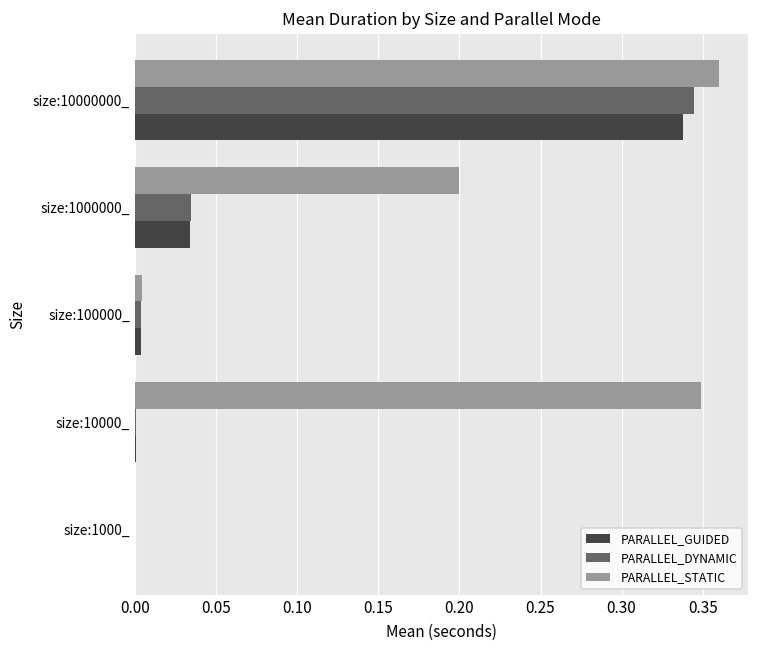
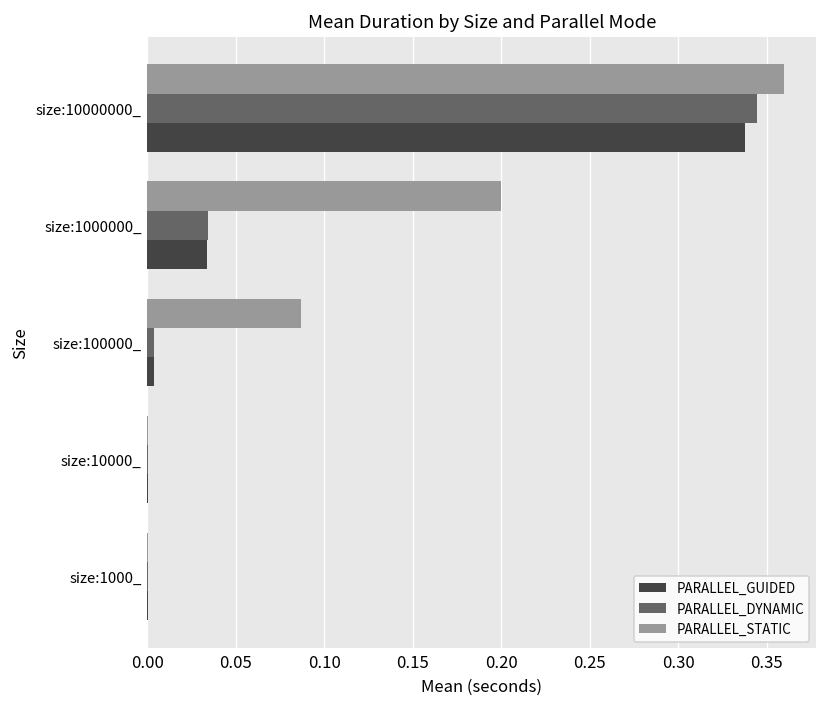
  {
    "PARALLEL_STATIC": {
      "size:10000000_": 0.360,
      "size:1000000_": 0.200,
-     "size:100000_": 0.004,
-     "size:10000_": 0.349
+     "size:100000_": 0.087,
+     "size:10000_": 0.000
    }
  }
